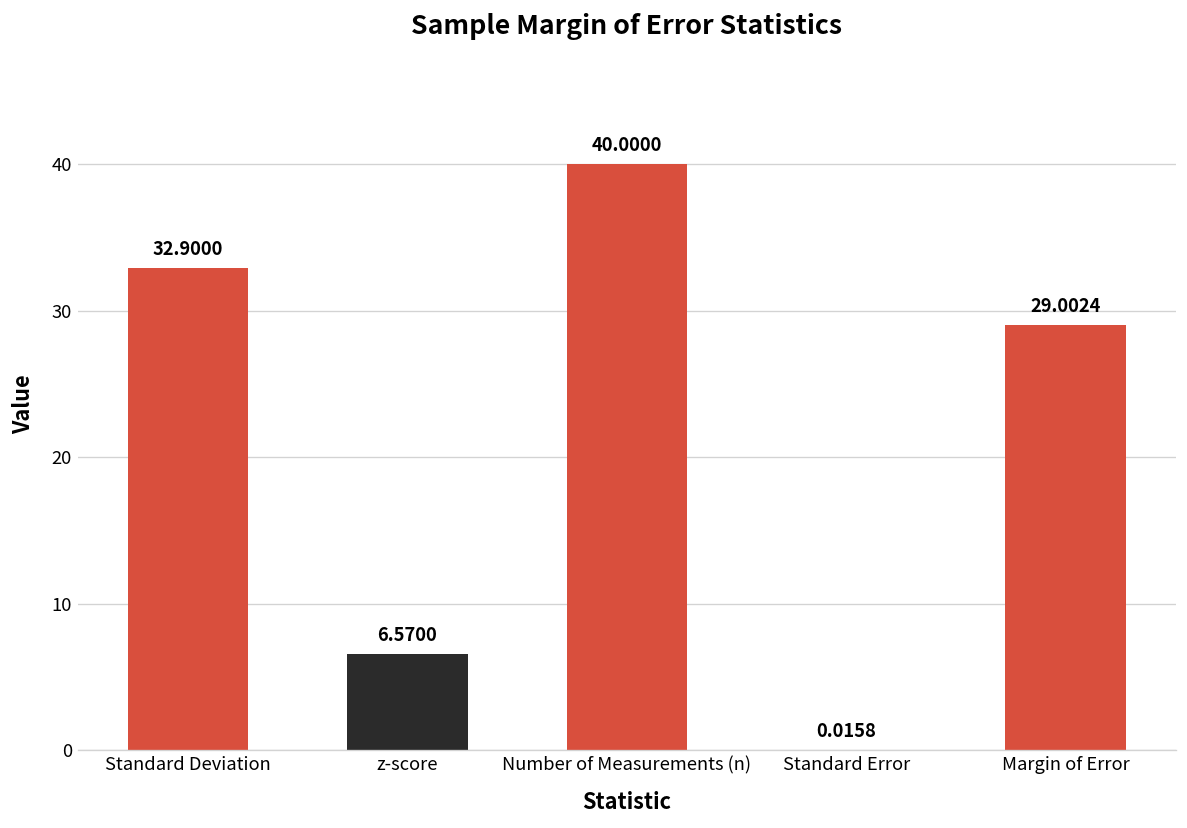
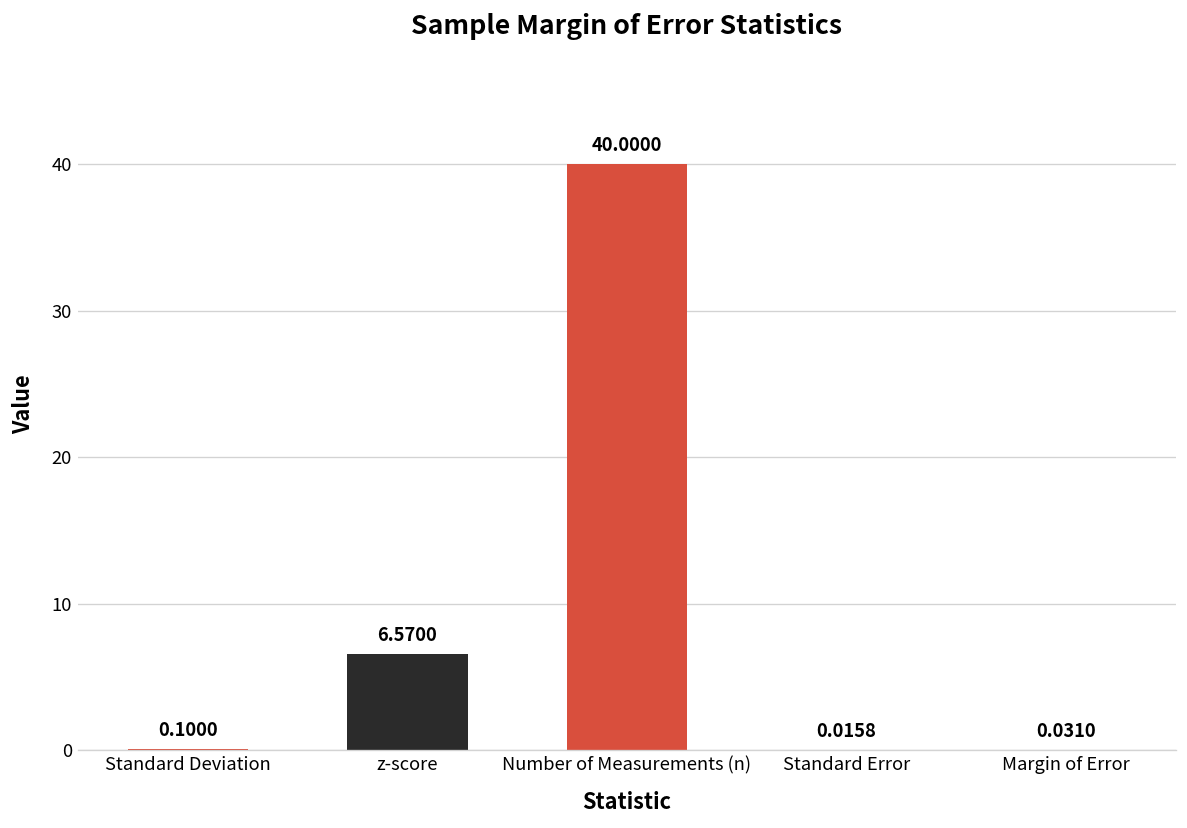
  {
-   "Standard Deviation": 32.9000,
+   "Standard Deviation": 0.1000,
    "z-score": 6.5700,
    "Number of Measurements (n)": 40.0000,
    "Standard Error": 0.0158,
-   "Margin of Error": 29.0024
+   "Margin of Error": 0.0310
  }
